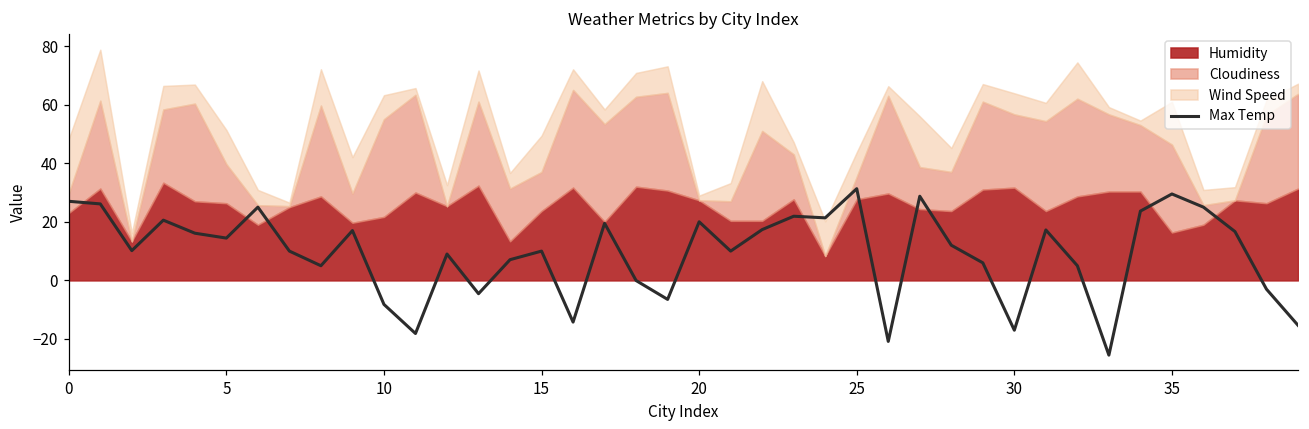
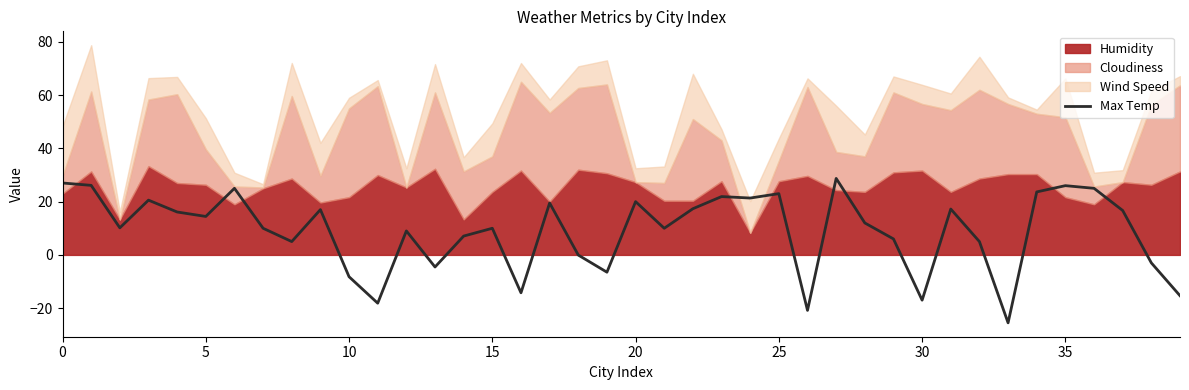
  {
    "Max Temp": {
      "0": 27,
      "5": 14,
      "10": -8,
      "15": 10,
      "20": 20,
-     "25": 31,
+     "25": 23,
      "30": -17,
-     "35": 30
+     "35": 26
    },
    "Humidity": {
      "0": 23,
      "5": 26,
      "10": 22,
      "15": 24,
      "25": 28,
      "30": 32,
-     "35": 16
+     "35": 22
    },
    "Cloudiness": {
      "0": 7,
      "5": 13,
      "10": 33,
      "15": 13,
      "25": 8,
      "30": 25
    },
    "Wind Speed": {
      "0": 19,
      "5": 12,
-     "10": 8,
+     "10": 4,
      "15": 12,
-     "20": 2,
+     "20": 5,
      "25": 8,
      "30": 7
    }
  }
